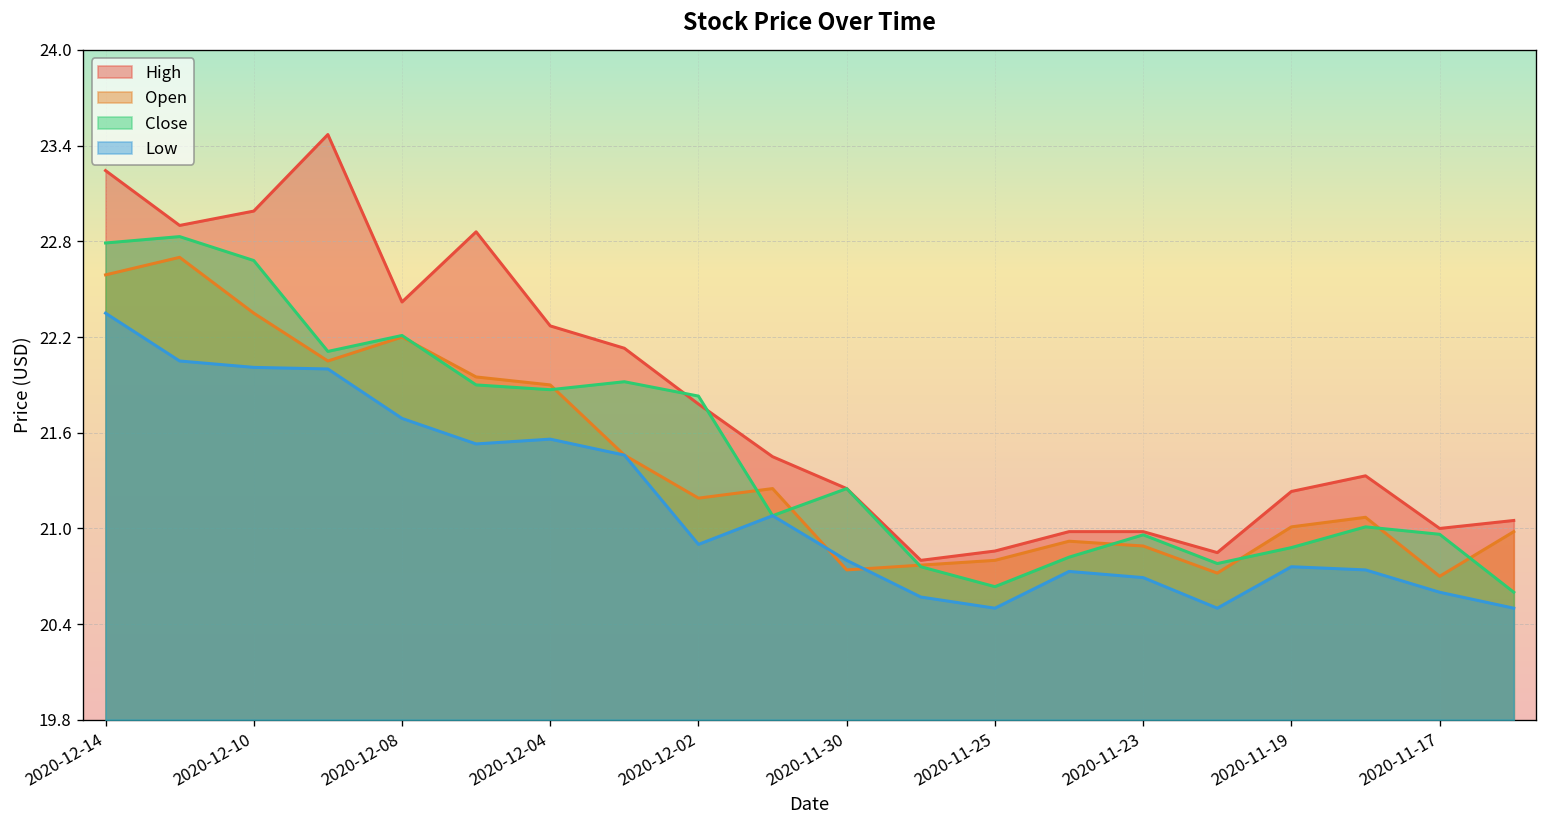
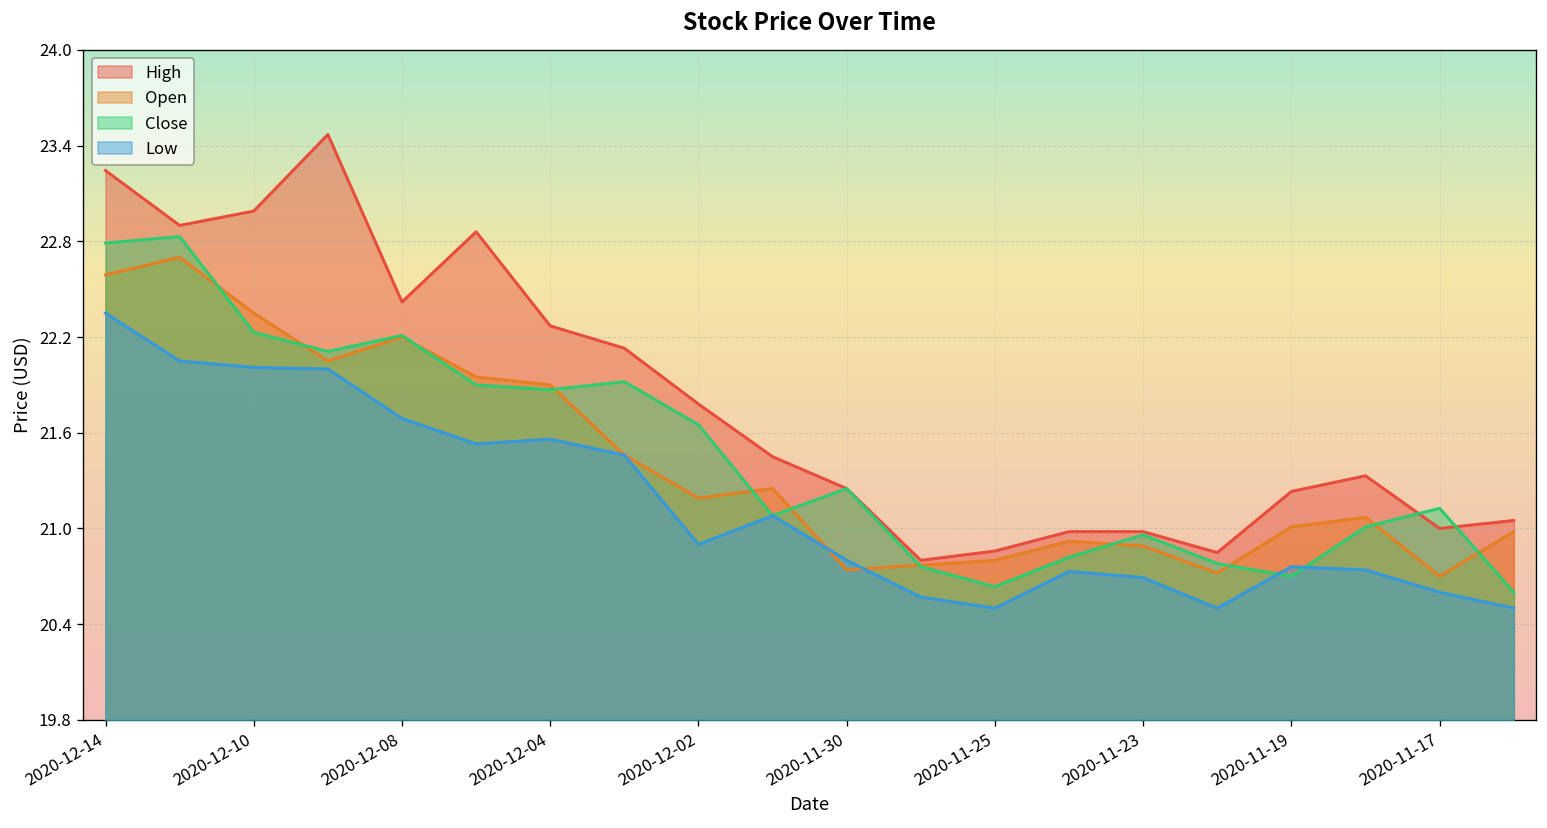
  {
    "Close": {
      "2020-12-14": 22.79,
-     "2020-12-10": 22.68,
+     "2020-12-10": 22.23,
      "2020-12-04": 21.87,
-     "2020-12-02": 21.83,
+     "2020-12-02": 21.65,
      "2020-11-25": 20.64,
      "2020-11-23": 20.96,
-     "2020-11-19": 20.88,
-     "2020-11-17": 20.96
+     "2020-11-19": 20.70,
+     "2020-11-17": 21.13
    },
    "Low": {
      "2020-12-14": 22.35,
      "2020-12-10": 22.01,
      "2020-12-08": 21.69,
      "2020-12-04": 21.56,
      "2020-12-02": 20.90,
      "2020-11-30": 20.80,
      "2020-11-25": 20.50,
      "2020-11-23": 20.69,
      "2020-11-19": 20.76,
      "2020-11-17": 20.60
    }
  }
